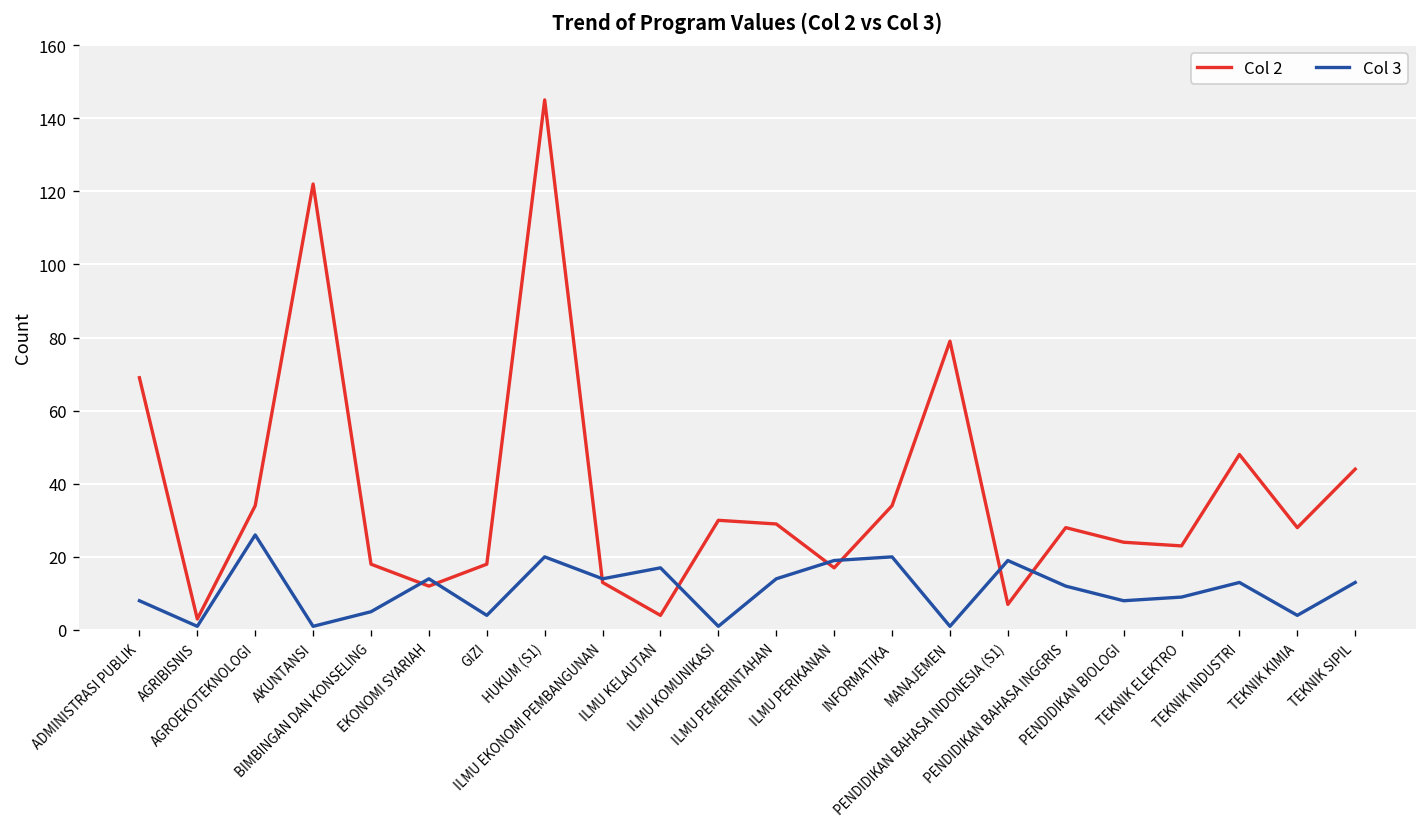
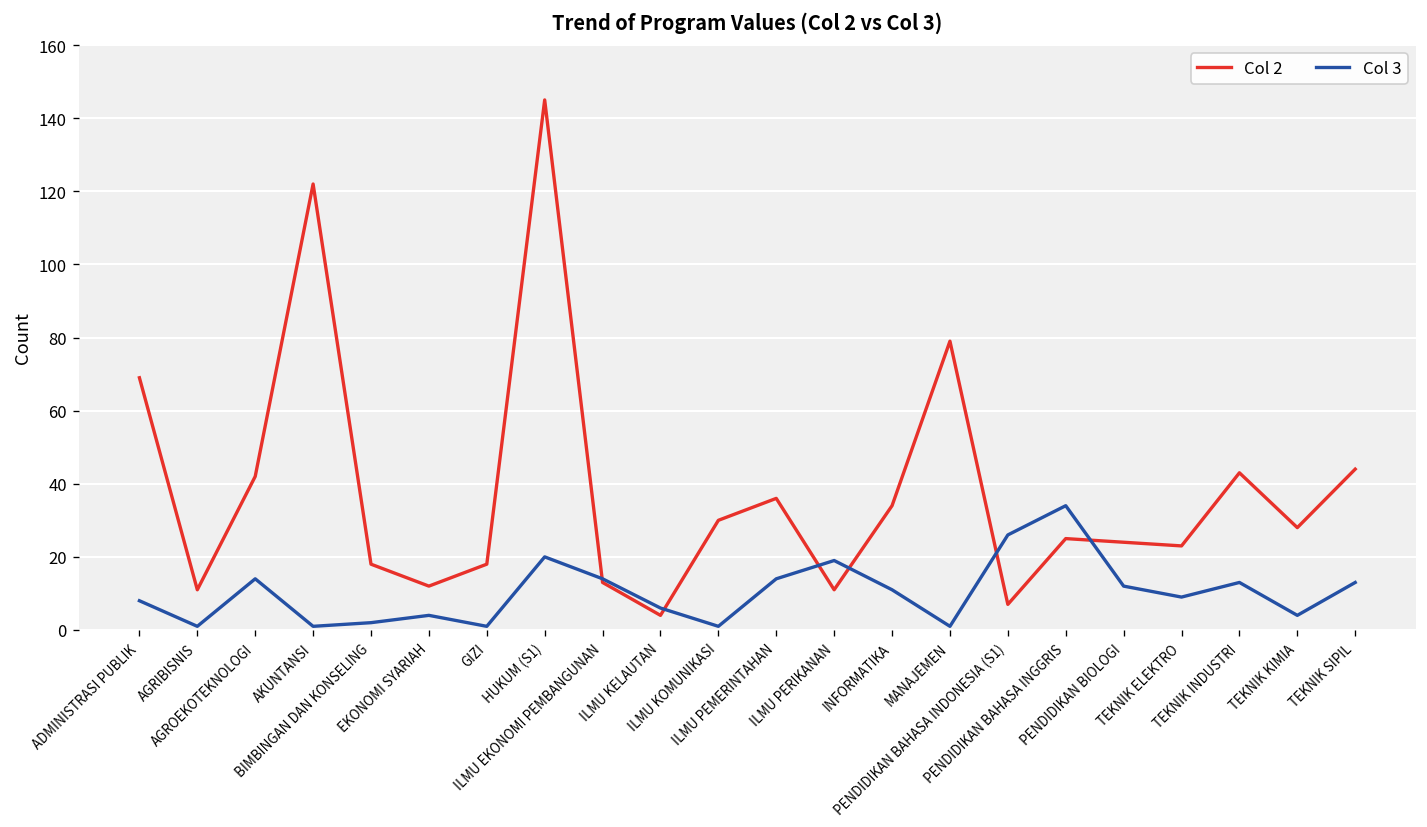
  {
    "Col 2": {
      "ADMINISTRASI PUBLIK": 69,
-     "AGRIBISNIS": 3,
-     "AGROEKOTEKNOLOGI": 34,
+     "AGRIBISNIS": 11,
+     "AGROEKOTEKNOLOGI": 42,
      "AKUNTANSI": 122,
      "BIMBINGAN DAN KONSELING": 18,
      "EKONOMI SYARIAH": 12,
      "GIZI": 18,
      "HUKUM (S1)": 145,
      "ILMU EKONOMI PEMBANGUNAN": 13,
      "ILMU KELAUTAN": 4,
      "ILMU KOMUNIKASI": 30,
-     "ILMU PEMERINTAHAN": 29,
-     "ILMU PERIKANAN": 17,
+     "ILMU PEMERINTAHAN": 36,
+     "ILMU PERIKANAN": 11,
      "INFORMATIKA": 34,
      "MANAJEMEN": 79,
      "PENDIDIKAN BAHASA INDONESIA (S1)": 7,
-     "PENDIDIKAN BAHASA INGGRIS": 28,
+     "PENDIDIKAN BAHASA INGGRIS": 25,
      "PENDIDIKAN BIOLOGI": 24,
      "TEKNIK ELEKTRO": 23,
-     "TEKNIK INDUSTRI": 48,
+     "TEKNIK INDUSTRI": 43,
      "TEKNIK KIMIA": 28,
      "TEKNIK SIPIL": 44
    },
    "Col 3": {
      "ADMINISTRASI PUBLIK": 8,
      "AGRIBISNIS": 1,
-     "AGROEKOTEKNOLOGI": 26,
+     "AGROEKOTEKNOLOGI": 14,
      "AKUNTANSI": 1,
-     "BIMBINGAN DAN KONSELING": 5,
-     "EKONOMI SYARIAH": 14,
-     "GIZI": 4,
+     "BIMBINGAN DAN KONSELING": 2,
+     "EKONOMI SYARIAH": 4,
+     "GIZI": 1,
      "HUKUM (S1)": 20,
      "ILMU EKONOMI PEMBANGUNAN": 14,
-     "ILMU KELAUTAN": 17,
+     "ILMU KELAUTAN": 6,
      "ILMU KOMUNIKASI": 1,
      "ILMU PEMERINTAHAN": 14,
      "ILMU PERIKANAN": 19,
-     "INFORMATIKA": 20,
+     "INFORMATIKA": 11,
      "MANAJEMEN": 1,
-     "PENDIDIKAN BAHASA INDONESIA (S1)": 19,
-     "PENDIDIKAN BAHASA INGGRIS": 12,
-     "PENDIDIKAN BIOLOGI": 8,
+     "PENDIDIKAN BAHASA INDONESIA (S1)": 26,
+     "PENDIDIKAN BAHASA INGGRIS": 34,
+     "PENDIDIKAN BIOLOGI": 12,
      "TEKNIK ELEKTRO": 9,
      "TEKNIK INDUSTRI": 13,
      "TEKNIK KIMIA": 4,
      "TEKNIK SIPIL": 13
    }
  }
